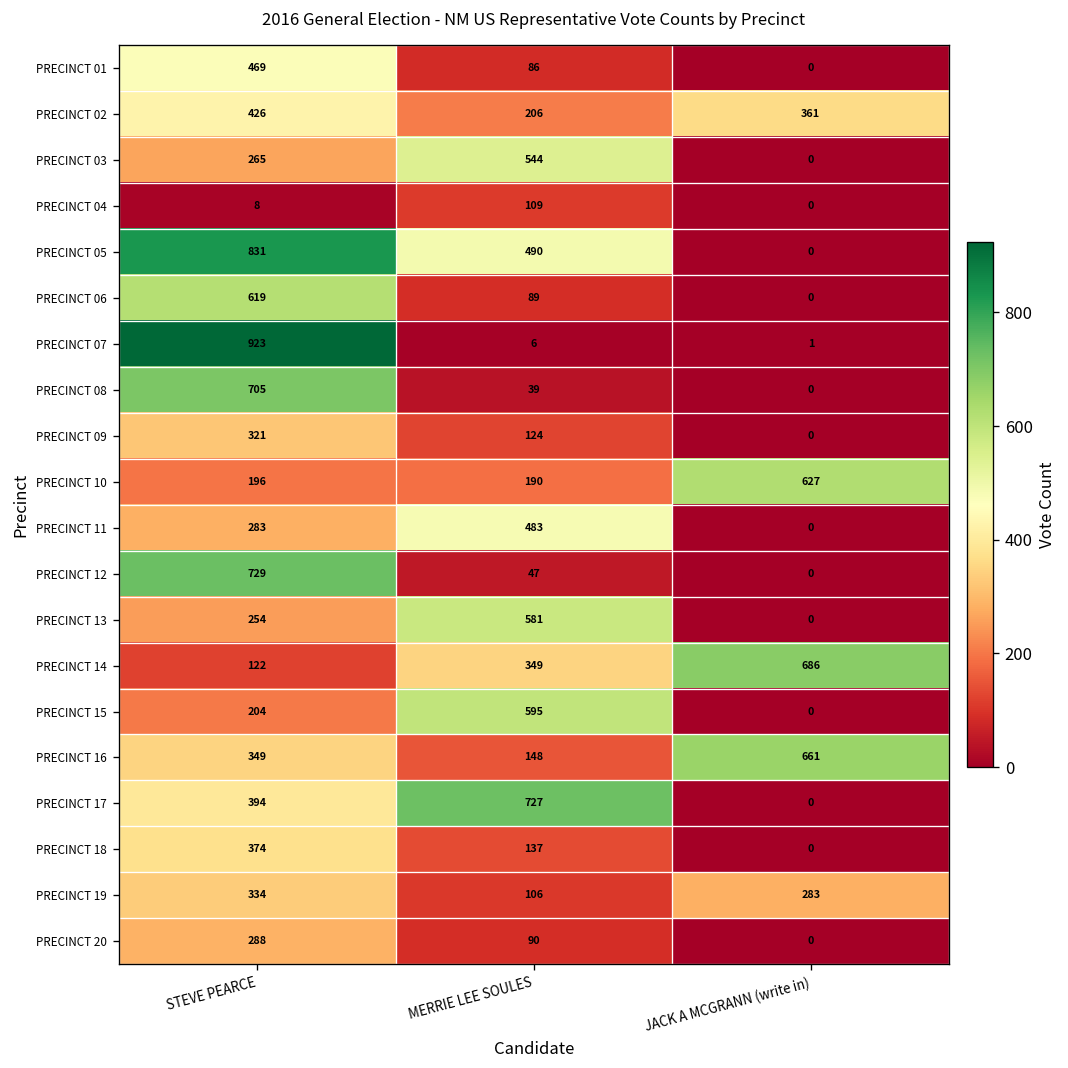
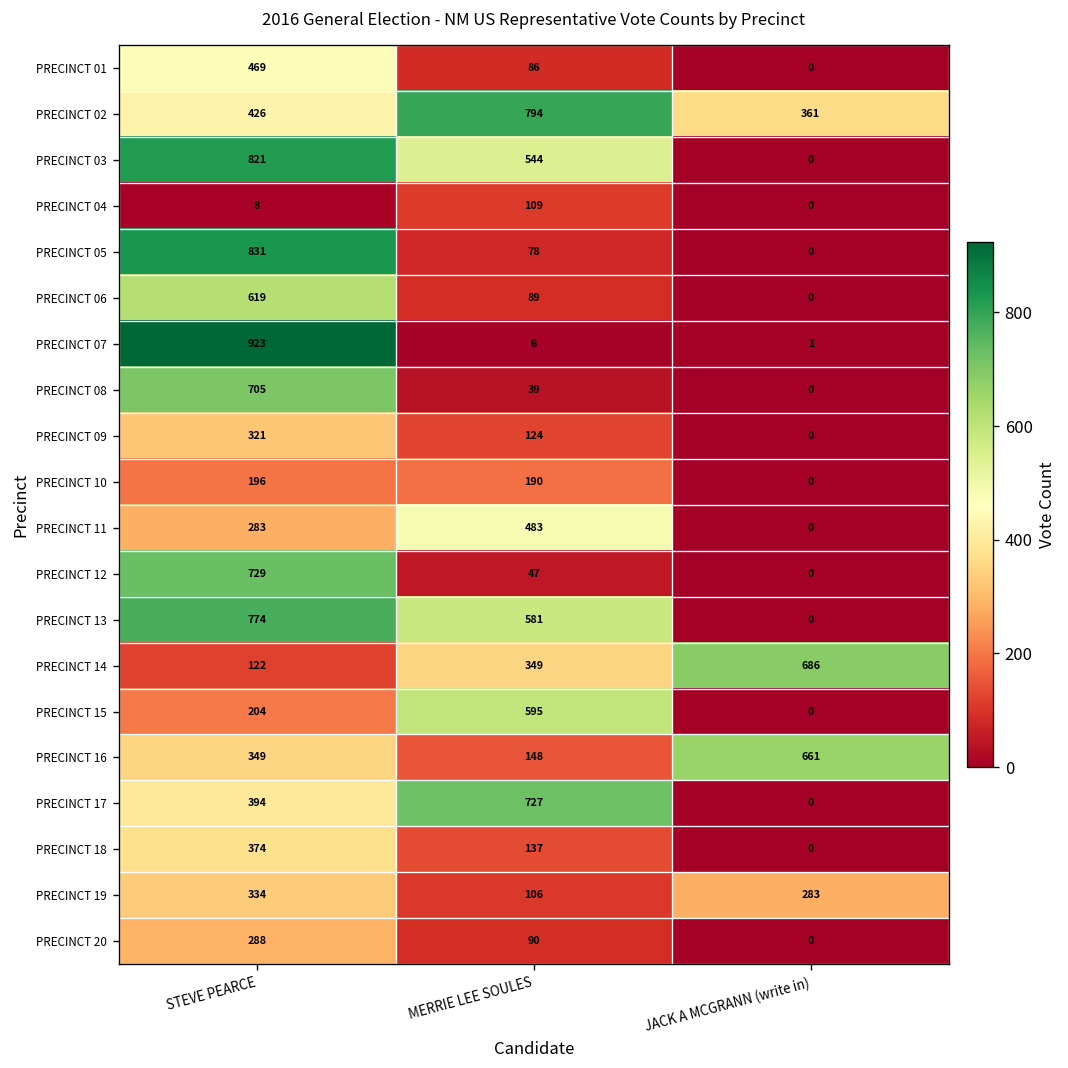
  {
    "PRECINCT 01": {
      "STEVE PEARCE": 469,
      "MERRIE LEE SOULES": 86,
      "JACK A MCGRANN (write in)": 0
    },
    "PRECINCT 02": {
      "STEVE PEARCE": 426,
-     "MERRIE LEE SOULES": 206,
+     "MERRIE LEE SOULES": 794,
      "JACK A MCGRANN (write in)": 361
    },
    "PRECINCT 03": {
-     "STEVE PEARCE": 265,
+     "STEVE PEARCE": 821,
      "MERRIE LEE SOULES": 544,
      "JACK A MCGRANN (write in)": 0
    },
    "PRECINCT 04": {
      "STEVE PEARCE": 8,
      "MERRIE LEE SOULES": 109,
      "JACK A MCGRANN (write in)": 0
    },
    "PRECINCT 05": {
      "STEVE PEARCE": 831,
-     "MERRIE LEE SOULES": 490,
+     "MERRIE LEE SOULES": 78,
      "JACK A MCGRANN (write in)": 0
    },
    "PRECINCT 06": {
      "STEVE PEARCE": 619,
      "MERRIE LEE SOULES": 89,
      "JACK A MCGRANN (write in)": 0
    },
    "PRECINCT 07": {
      "STEVE PEARCE": 923,
      "MERRIE LEE SOULES": 6,
      "JACK A MCGRANN (write in)": 1
    },
    "PRECINCT 08": {
      "STEVE PEARCE": 705,
      "MERRIE LEE SOULES": 39,
      "JACK A MCGRANN (write in)": 0
    },
    "PRECINCT 09": {
      "STEVE PEARCE": 321,
      "MERRIE LEE SOULES": 124,
      "JACK A MCGRANN (write in)": 0
    },
    "PRECINCT 10": {
      "STEVE PEARCE": 196,
      "MERRIE LEE SOULES": 190,
-     "JACK A MCGRANN (write in)": 627
+     "JACK A MCGRANN (write in)": 0
    },
    "PRECINCT 11": {
      "STEVE PEARCE": 283,
      "MERRIE LEE SOULES": 483,
      "JACK A MCGRANN (write in)": 0
    },
    "PRECINCT 12": {
      "STEVE PEARCE": 729,
      "MERRIE LEE SOULES": 47,
      "JACK A MCGRANN (write in)": 0
    },
    "PRECINCT 13": {
-     "STEVE PEARCE": 254,
+     "STEVE PEARCE": 774,
      "MERRIE LEE SOULES": 581,
      "JACK A MCGRANN (write in)": 0
    },
    "PRECINCT 14": {
      "STEVE PEARCE": 122,
      "MERRIE LEE SOULES": 349,
      "JACK A MCGRANN (write in)": 686
    },
    "PRECINCT 15": {
      "STEVE PEARCE": 204,
      "MERRIE LEE SOULES": 595,
      "JACK A MCGRANN (write in)": 0
    },
    "PRECINCT 16": {
      "STEVE PEARCE": 349,
      "MERRIE LEE SOULES": 148,
      "JACK A MCGRANN (write in)": 661
    },
    "PRECINCT 17": {
      "STEVE PEARCE": 394,
      "MERRIE LEE SOULES": 727,
      "JACK A MCGRANN (write in)": 0
    },
    "PRECINCT 18": {
      "STEVE PEARCE": 374,
      "MERRIE LEE SOULES": 137,
      "JACK A MCGRANN (write in)": 0
    },
    "PRECINCT 19": {
      "STEVE PEARCE": 334,
      "MERRIE LEE SOULES": 106,
      "JACK A MCGRANN (write in)": 283
    },
    "PRECINCT 20": {
      "STEVE PEARCE": 288,
      "MERRIE LEE SOULES": 90,
      "JACK A MCGRANN (write in)": 0
    }
  }
